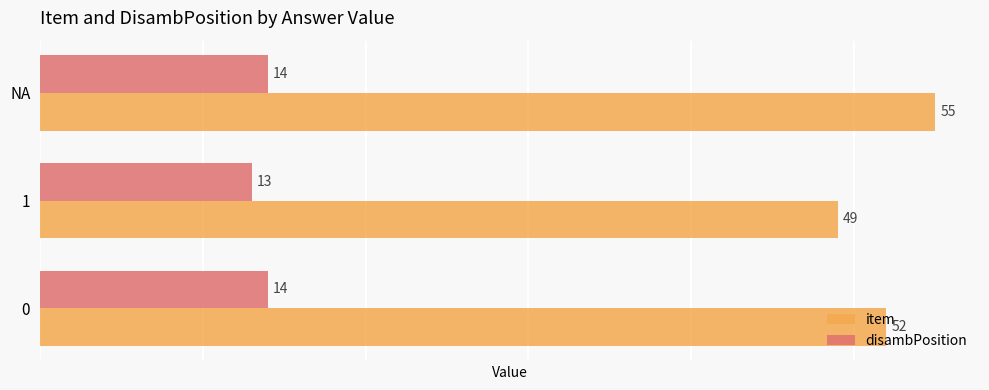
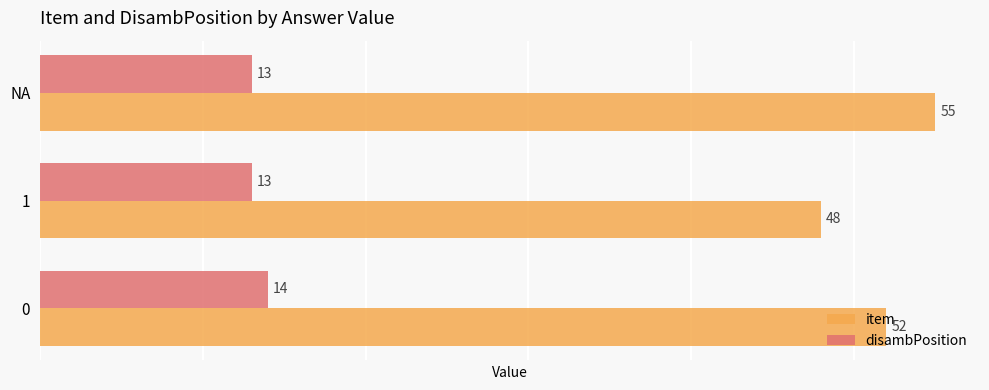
  {
    "item": {
      "NA": 55,
-     "1": 49,
+     "1": 48,
      "0": 52
    },
    "disambPosition": {
-     "NA": 14,
+     "NA": 13,
      "1": 13,
      "0": 14
    }
  }
